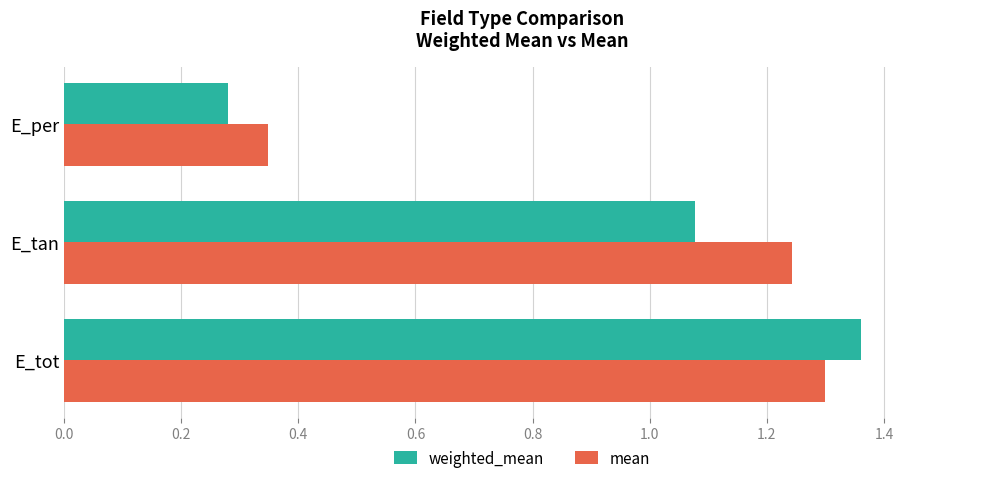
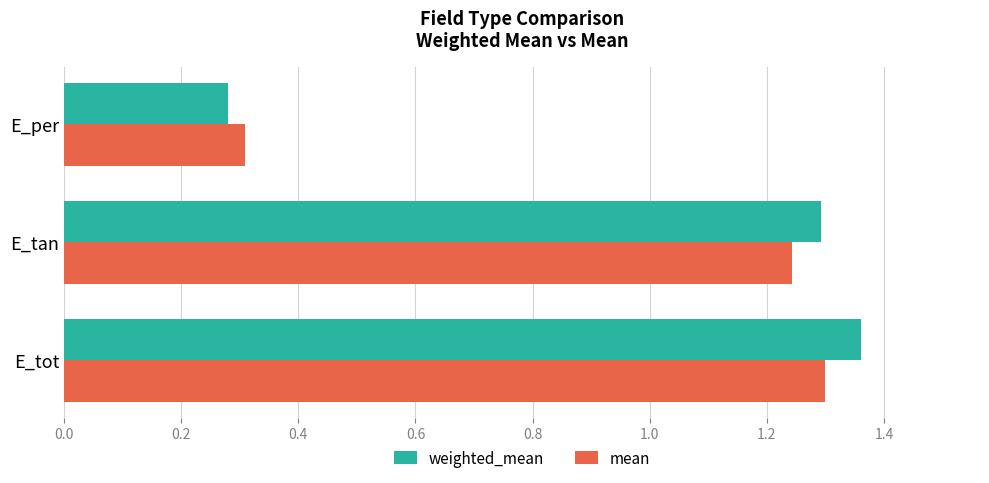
  {
    "weighted_mean": {
      "E_per": 0.28,
-     "E_tan": 1.08,
+     "E_tan": 1.29,
      "E_tot": 1.36
    },
    "mean": {
-     "E_per": 0.35,
+     "E_per": 0.31,
      "E_tan": 1.24,
      "E_tot": 1.30
    }
  }
